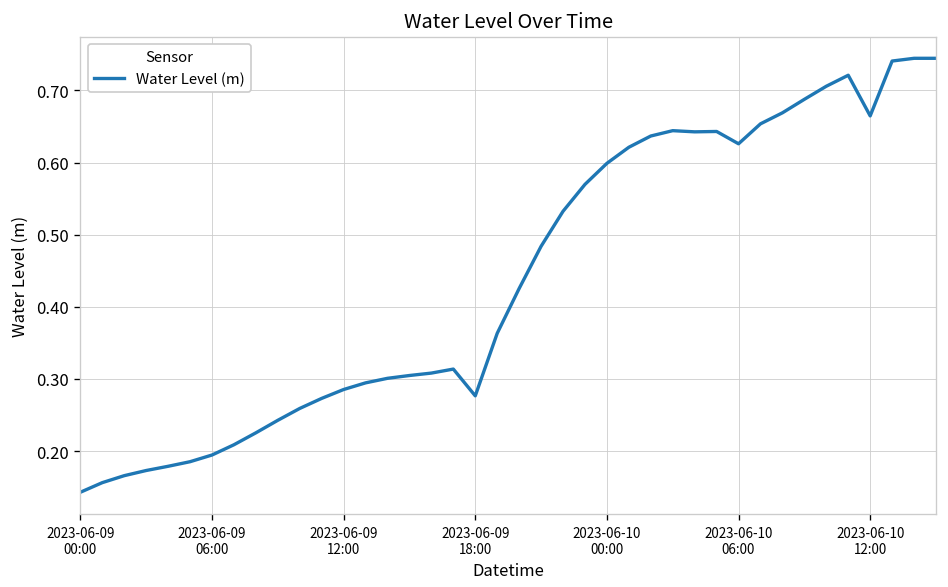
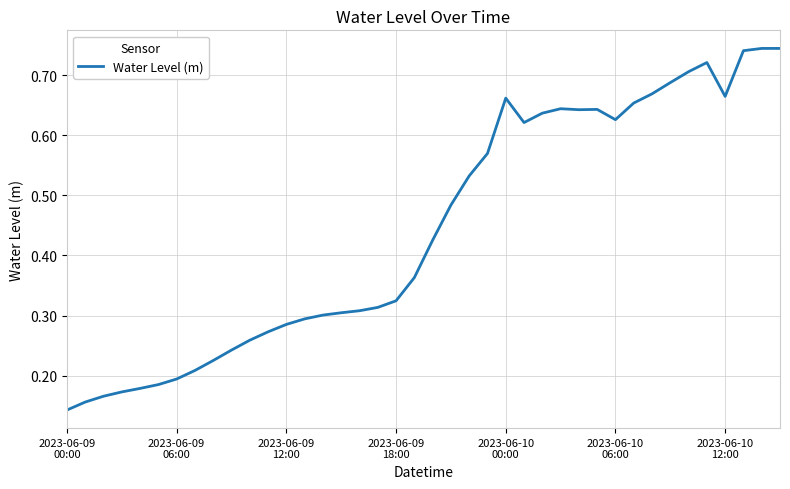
  {
    "2023-06-09 00:00": 0.14,
    "2023-06-09 06:00": 0.19,
    "2023-06-09 12:00": 0.29,
-   "2023-06-09 18:00": 0.28,
-   "2023-06-10 00:00": 0.60,
+   "2023-06-09 18:00": 0.32,
+   "2023-06-10 00:00": 0.66,
    "2023-06-10 06:00": 0.63,
    "2023-06-10 12:00": 0.66
  }
